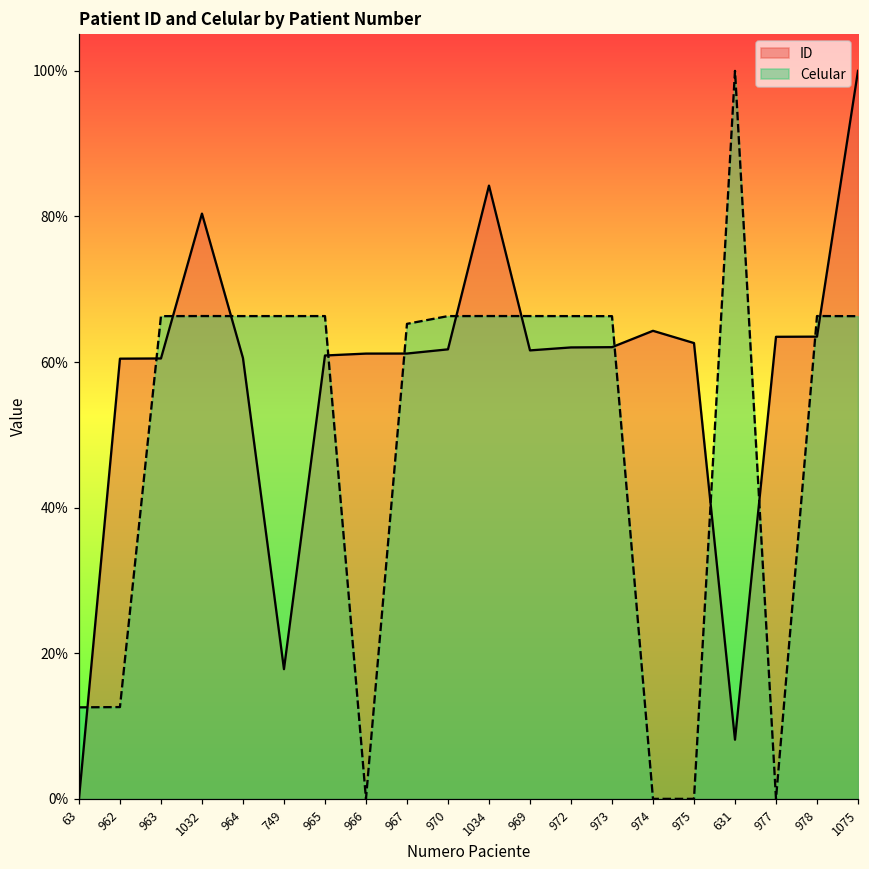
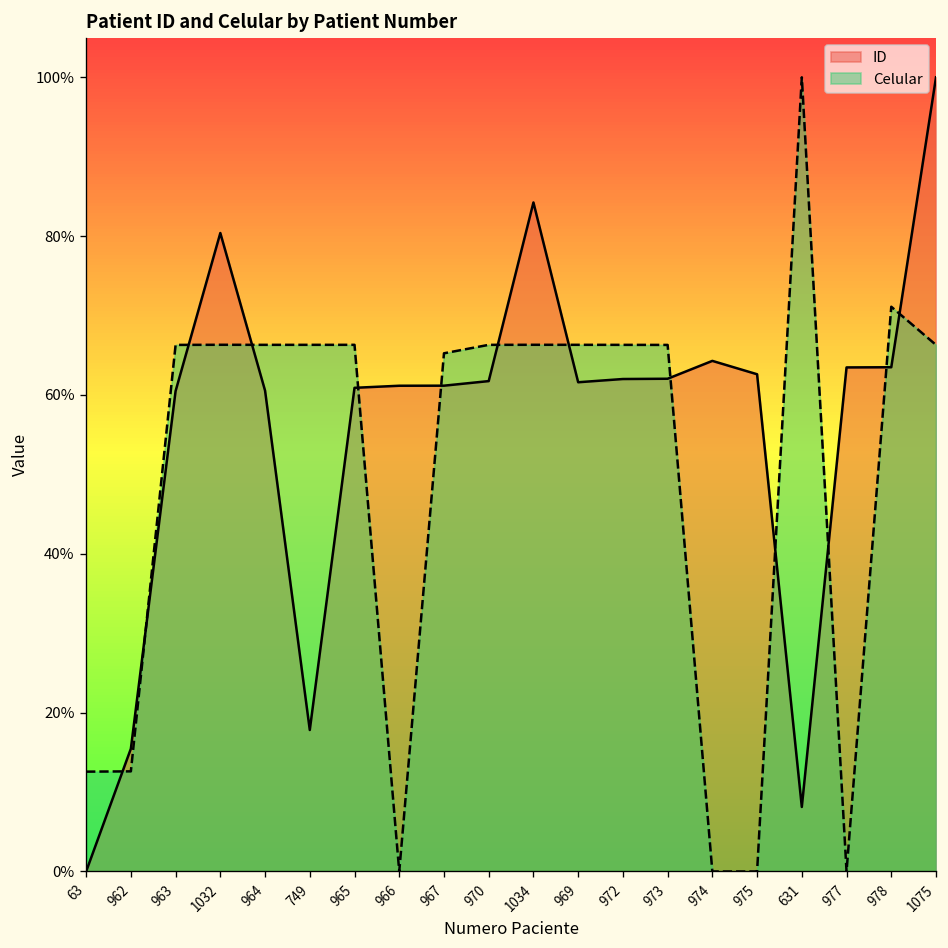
  {
    "ID": {
      "63": "0%",
-     "962": "60%",
+     "962": "15%",
      "963": "60%",
      "1032": "80%",
      "964": "61%",
      "749": "18%",
      "965": "61%",
      "966": "61%",
      "967": "61%",
      "970": "62%",
      "1034": "84%",
      "969": "62%",
      "972": "62%",
      "973": "62%",
      "974": "64%",
      "975": "63%",
      "631": "8%",
      "977": "63%",
      "978": "63%",
      "1075": "100%"
    },
    "Celular": {
      "63": "13%",
      "962": "13%",
      "963": "66%",
      "1032": "66%",
      "964": "66%",
      "749": "66%",
      "965": "66%",
      "966": "0%",
      "967": "65%",
      "970": "66%",
      "1034": "66%",
      "969": "66%",
      "972": "66%",
      "973": "66%",
      "974": "0%",
      "975": "0%",
      "631": "100%",
      "977": "0%",
-     "978": "66%",
+     "978": "71%",
      "1075": "66%"
    }
  }
